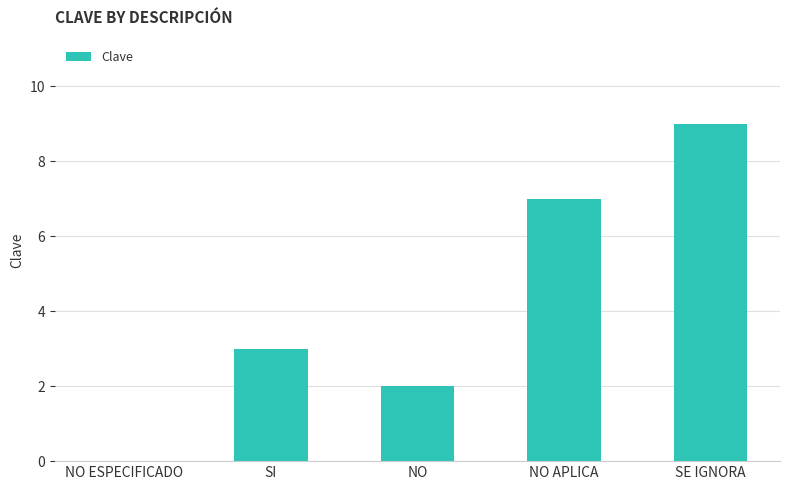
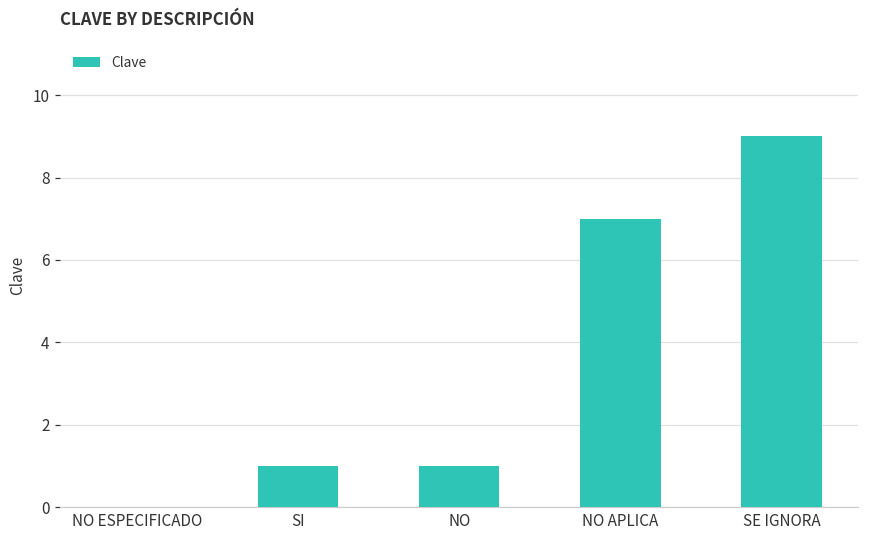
  {
    "NO ESPECIFICADO": 0,
-   "SI": 3,
-   "NO": 2,
+   "SI": 1,
+   "NO": 1,
    "NO APLICA": 7,
    "SE IGNORA": 9
  }
